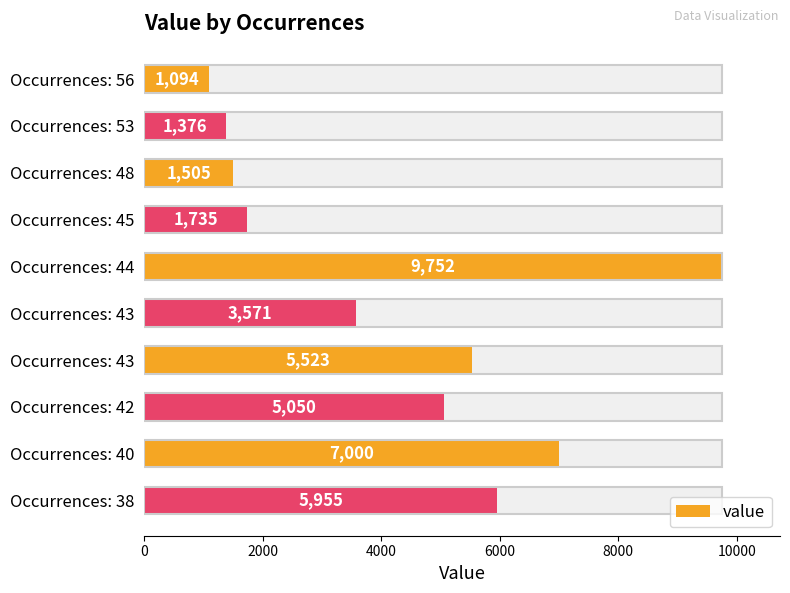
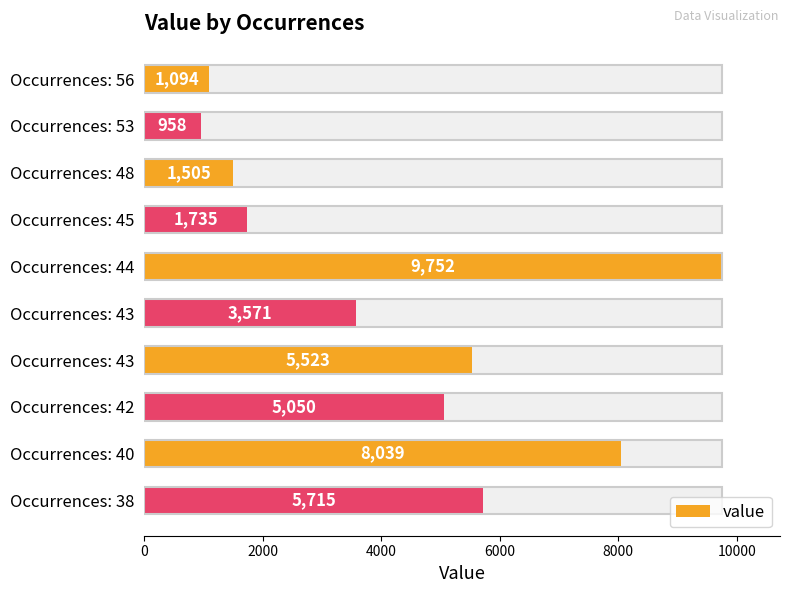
  {
    "value": {
-     "Occurrences: 53": "1,376",
+     "Occurrences: 53": "958",
      "Occurrences: 44": "9,752",
-     "Occurrences: 40": "7,000",
-     "Occurrences: 38": "5,955"
+     "Occurrences: 40": "8,039",
+     "Occurrences: 38": "5,715"
    }
  }
